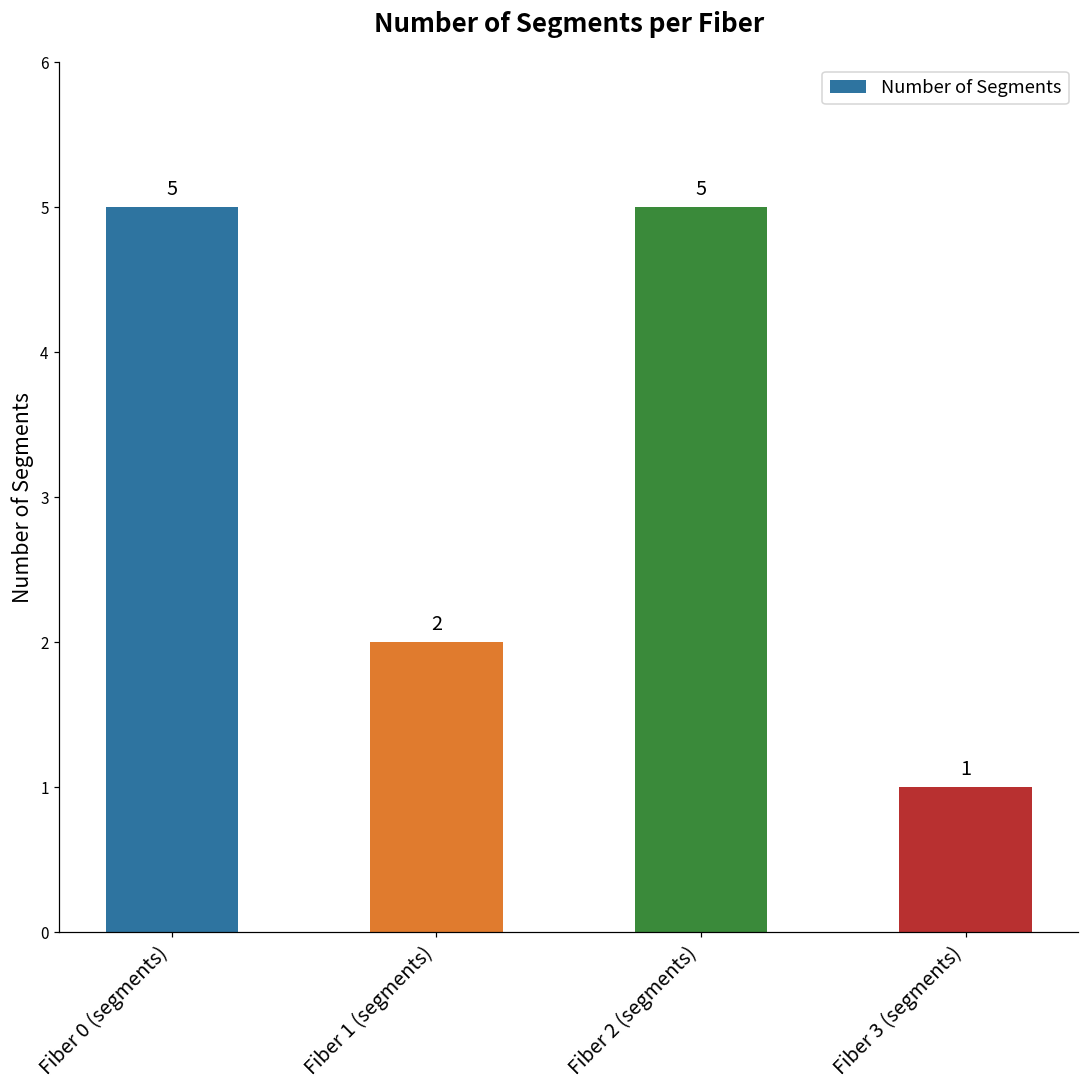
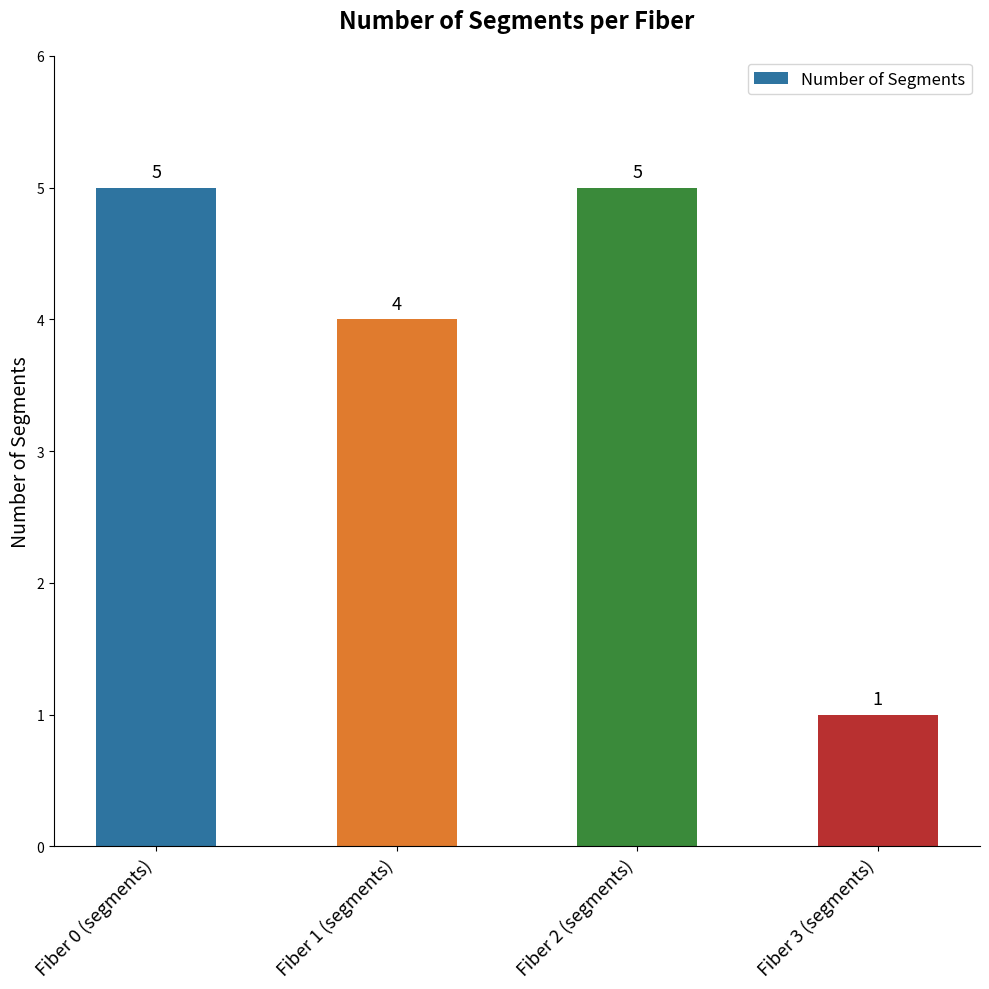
  {
    "Fiber 0 (segments)": 5,
-   "Fiber 1 (segments)": 2,
+   "Fiber 1 (segments)": 4,
    "Fiber 2 (segments)": 5,
    "Fiber 3 (segments)": 1
  }
